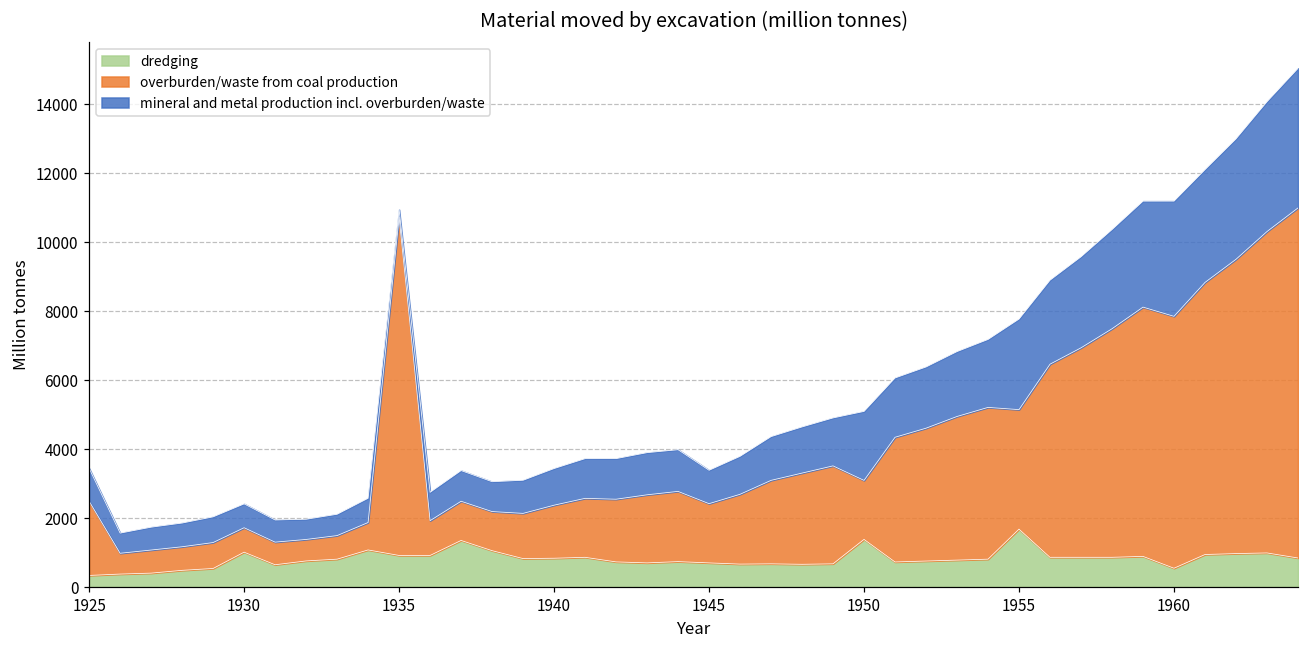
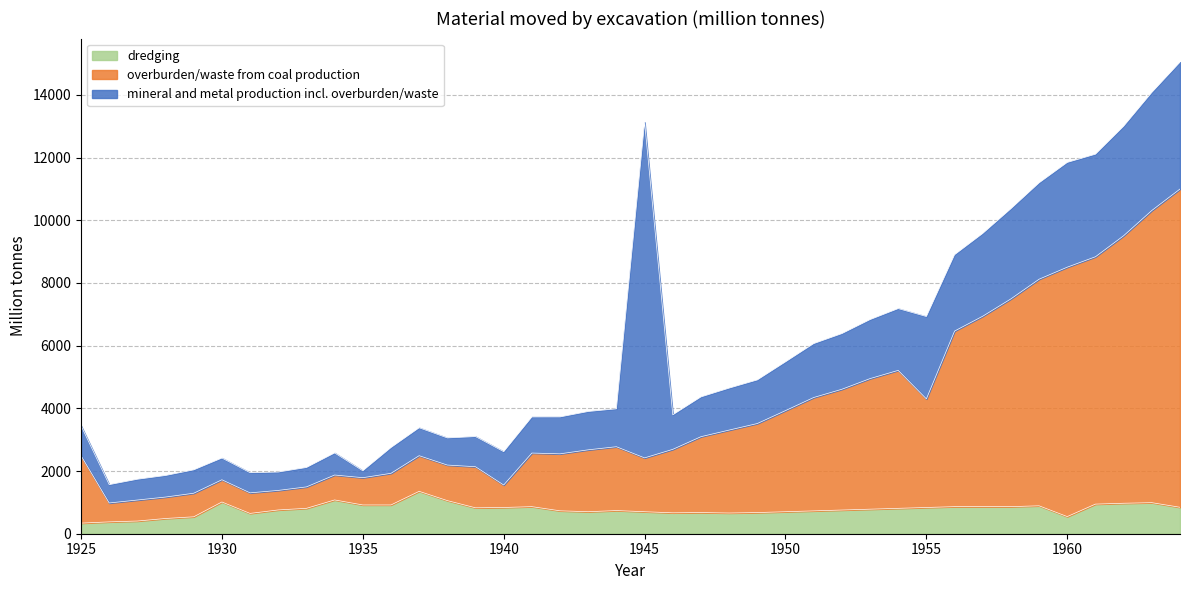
  {
    "dredging": {
      "1925": 300,
      "1930": 1000,
      "1935": 900,
      "1940": 800,
      "1945": 700,
-     "1950": 1400,
-     "1955": 1700,
+     "1950": 700,
+     "1955": 800,
      "1960": 500
    },
    "overburden/waste from coal production": {
      "1925": 2200,
      "1930": 700,
-     "1935": 9800,
-     "1940": 1500,
+     "1935": 900,
+     "1940": 700,
      "1945": 1700,
-     "1950": 1700,
+     "1950": 3200,
      "1955": 3500,
-     "1960": 7300
+     "1960": 8000
    },
    "mineral and metal production incl. overburden/waste": {
      "1925": 1000,
      "1930": 700,
      "1935": 200,
      "1940": 1100,
-     "1945": 1000,
-     "1950": 2000,
+     "1945": 10700,
+     "1950": 1600,
      "1955": 2600,
      "1960": 3300
    }
  }
